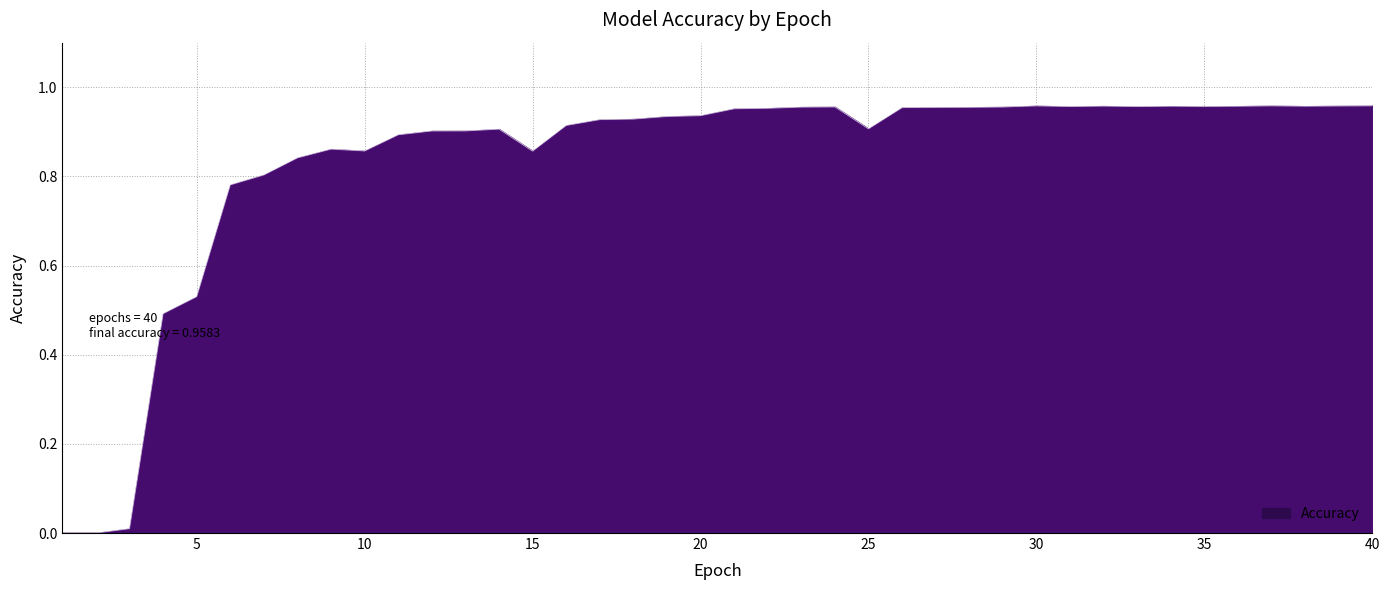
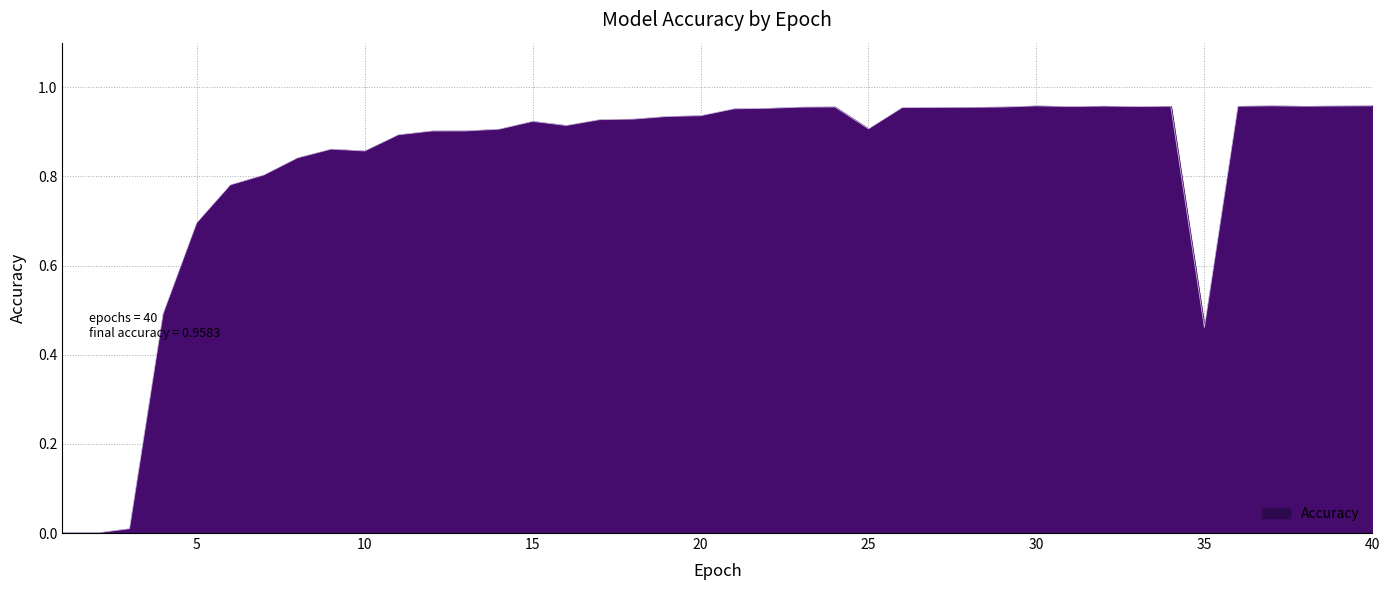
  {
-   "5": 0.53,
+   "5": 0.70,
    "10": 0.86,
-   "15": 0.86,
+   "15": 0.92,
    "20": 0.94,
    "25": 0.91,
    "30": 0.96,
-   "35": 0.96,
+   "35": 0.46,
    "40": 0.96
  }
